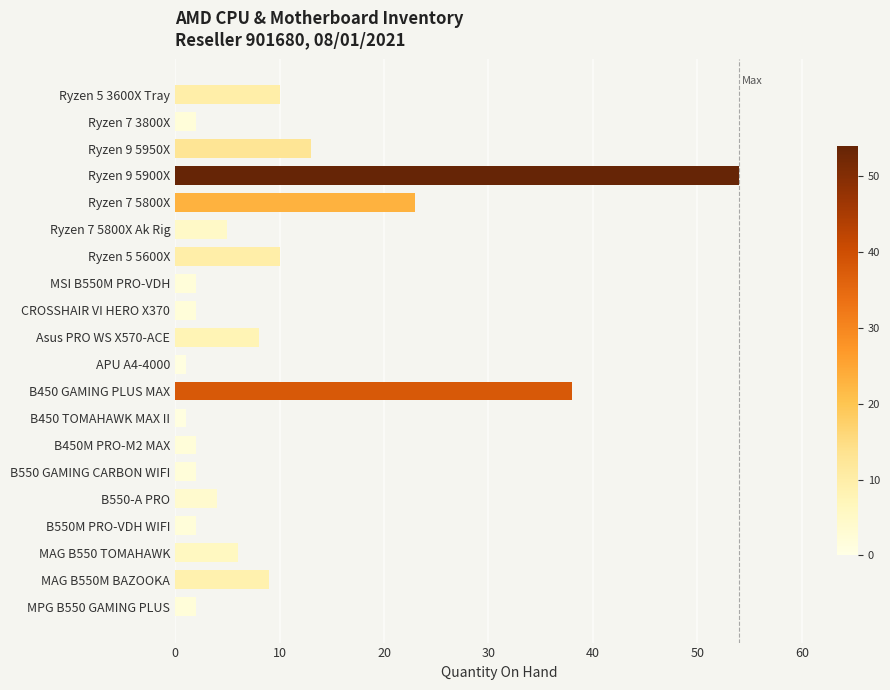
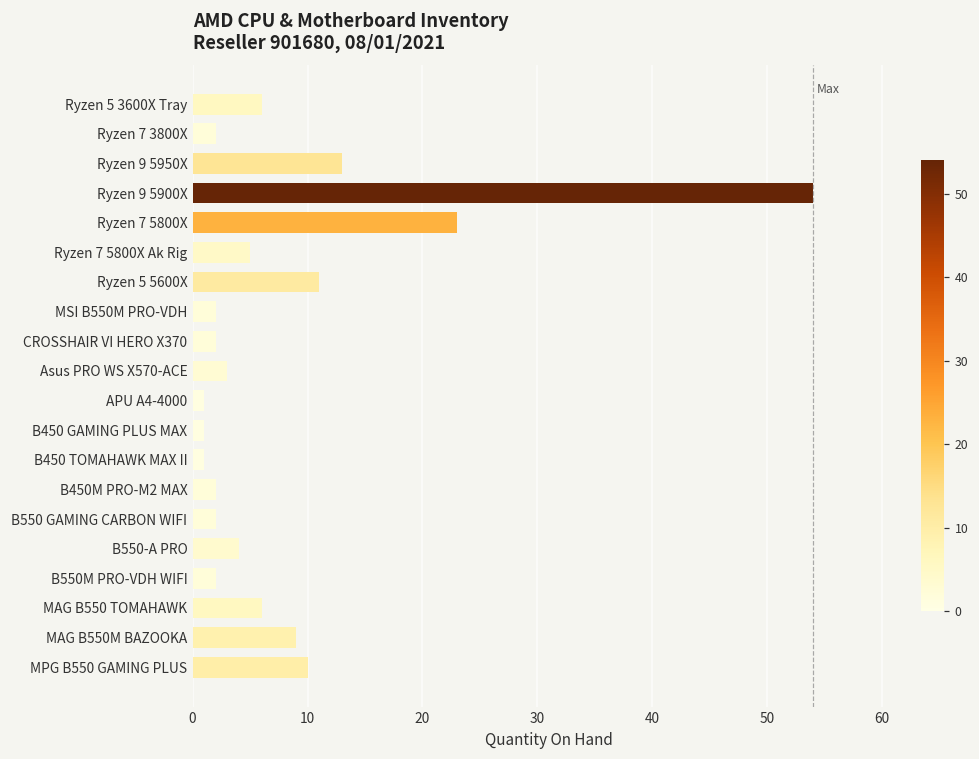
  {
-   "Ryzen 5 3600X Tray": 10,
+   "Ryzen 5 3600X Tray": 6,
    "Ryzen 7 3800X": 2,
    "Ryzen 9 5950X": 13,
    "Ryzen 9 5900X": 54,
    "Ryzen 7 5800X": 23,
    "Ryzen 7 5800X Ak Rig": 5,
-   "Ryzen 5 5600X": 10,
+   "Ryzen 5 5600X": 11,
    "MSI B550M PRO-VDH": 2,
    "CROSSHAIR VI HERO X370": 2,
-   "Asus PRO WS X570-ACE": 8,
+   "Asus PRO WS X570-ACE": 3,
    "APU A4-4000": 1,
-   "B450 GAMING PLUS MAX": 38,
+   "B450 GAMING PLUS MAX": 1,
    "B450 TOMAHAWK MAX II": 1,
    "B450M PRO-M2 MAX": 2,
    "B550 GAMING CARBON WIFI": 2,
    "B550-A PRO": 4,
    "B550M PRO-VDH WIFI": 2,
    "MAG B550 TOMAHAWK": 6,
    "MAG B550M BAZOOKA": 9,
-   "MPG B550 GAMING PLUS": 2
+   "MPG B550 GAMING PLUS": 10
  }
